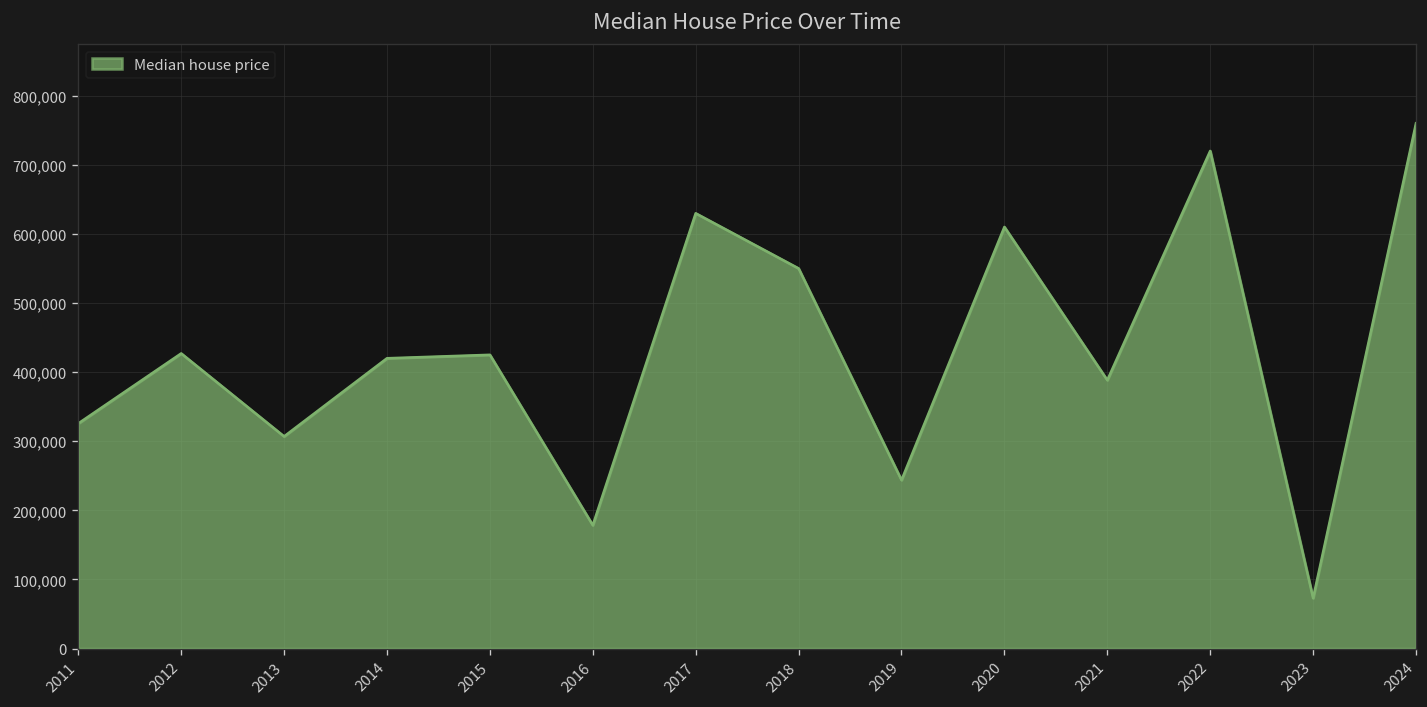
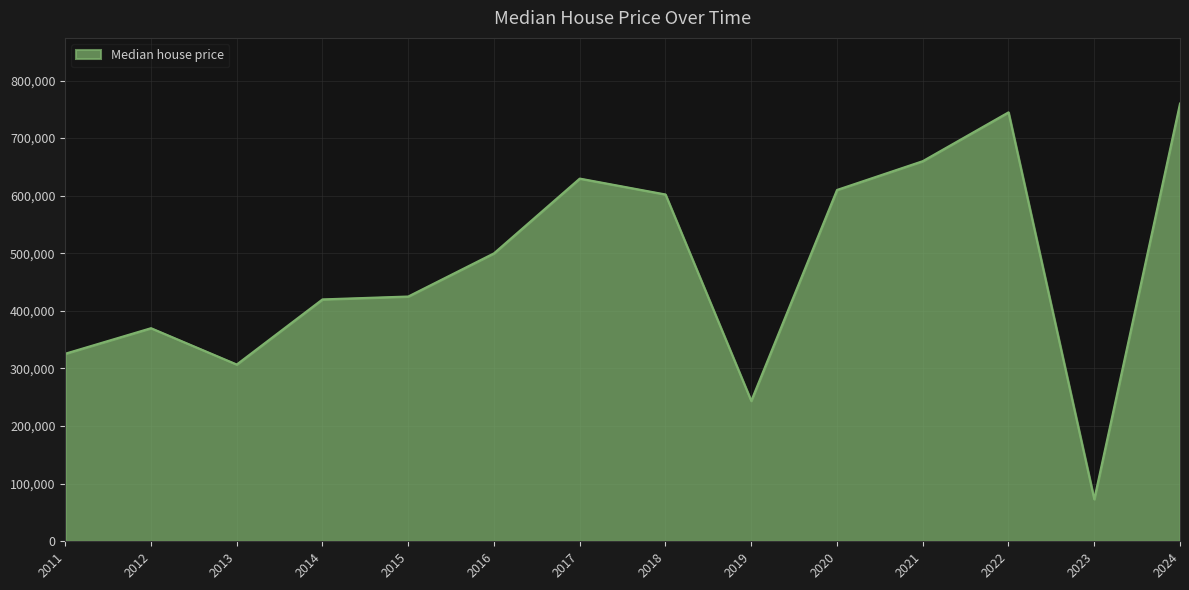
  {
    "2011": "330,000",
-   "2012": "430,000",
+   "2012": "370,000",
    "2013": "310,000",
    "2014": "420,000",
    "2015": "430,000",
-   "2016": "180,000",
+   "2016": "500,000",
    "2017": "630,000",
-   "2018": "550,000",
+   "2018": "600,000",
    "2019": "240,000",
    "2020": "610,000",
-   "2021": "390,000",
-   "2022": "720,000",
+   "2021": "660,000",
+   "2022": "740,000",
    "2023": "70,000",
    "2024": "760,000"
  }
